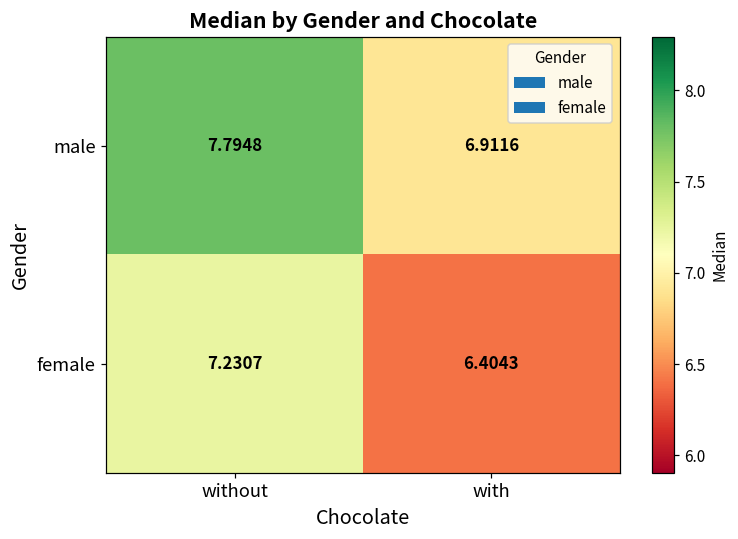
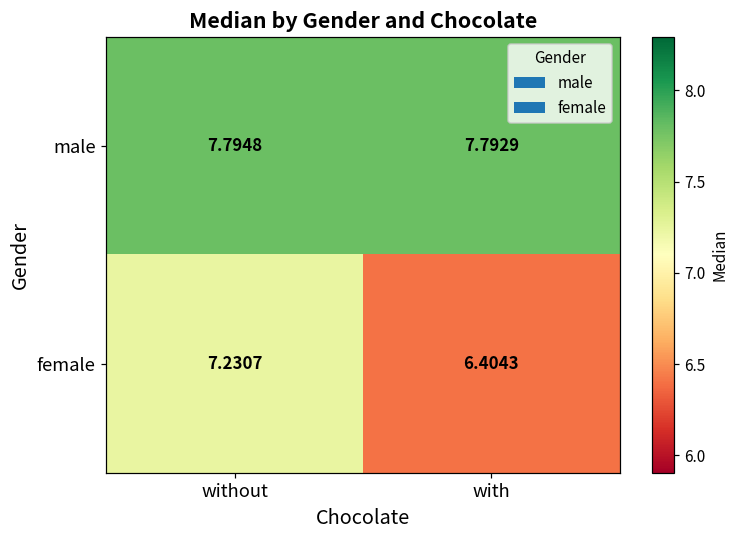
  {
    "male": {
      "without": 7.7948,
-     "with": 6.9116
+     "with": 7.7929
    },
    "female": {
      "without": 7.2307,
      "with": 6.4043
    }
  }
